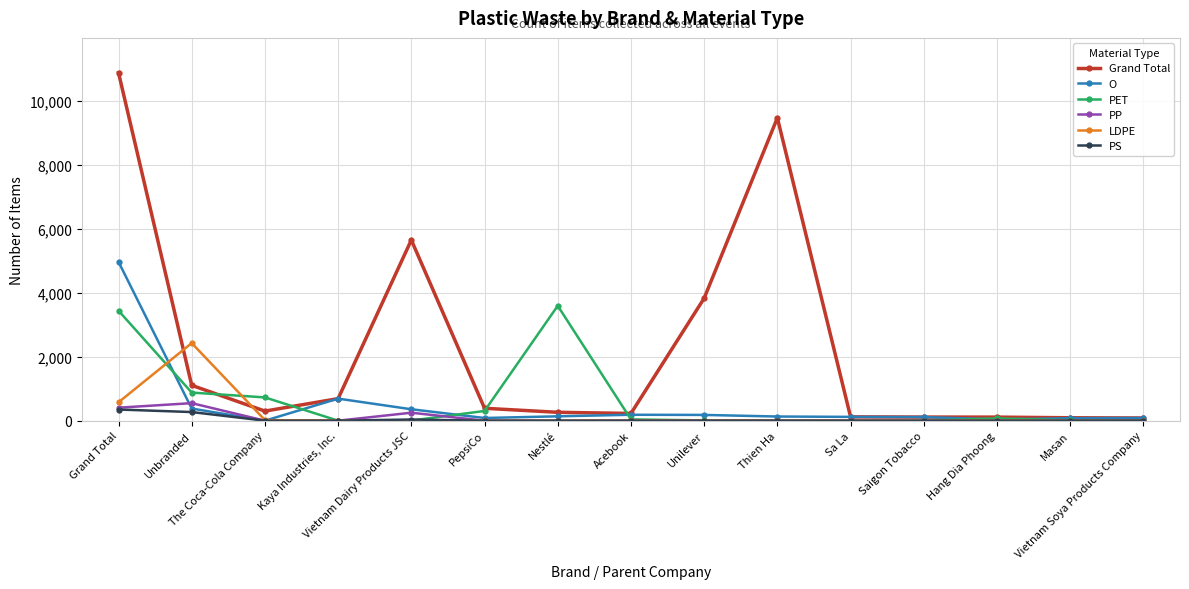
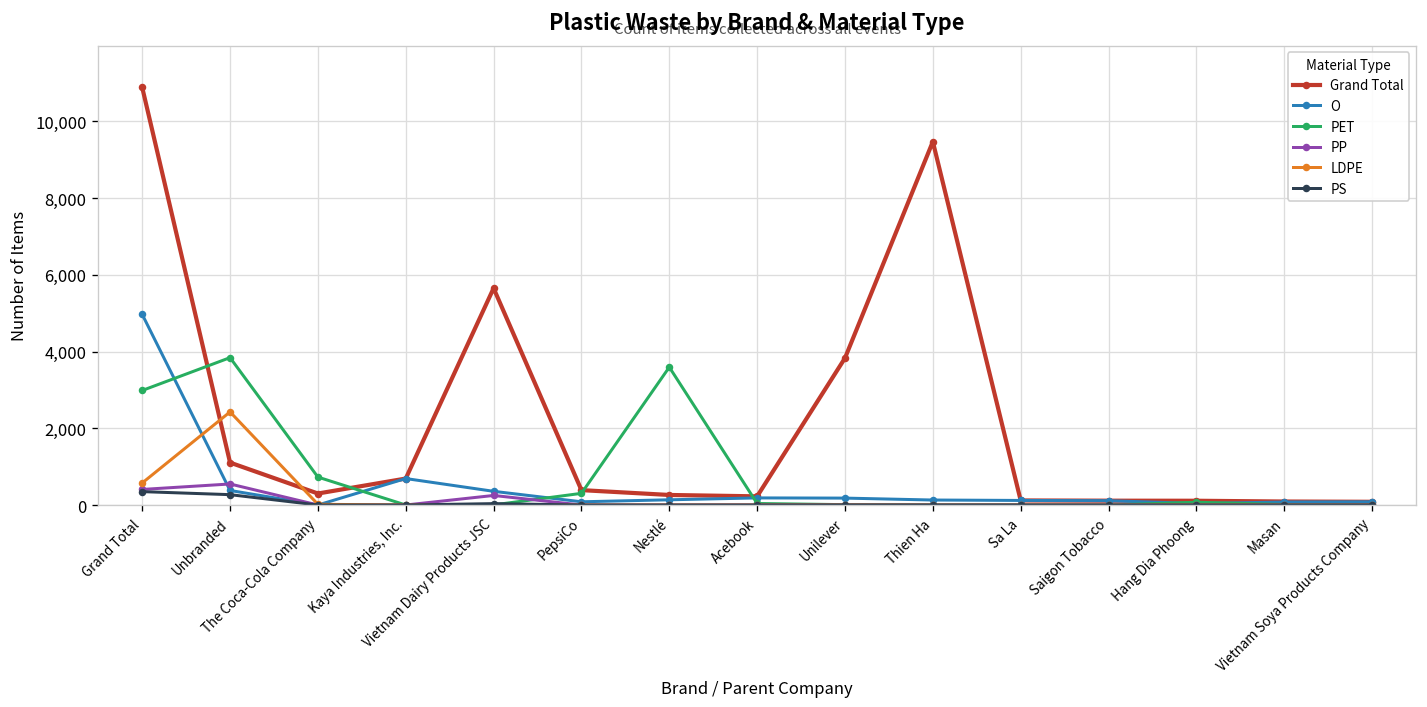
  {
    "Grand Total": {
      "Grand Total": "10,900",
      "Unbranded": "1,100",
      "The Coca-Cola Company": "300",
      "Vietnam Dairy Products JSC": "5,700",
      "PepsiCo": "400",
      "Nestlé": "300",
      "Unilever": "3,800",
      "Thien Ha": "9,500"
    },
    "O": {
      "Grand Total": "5,000",
      "Unbranded": "400",
      "Vietnam Dairy Products JSC": "400",
      "PepsiCo": "100",
      "Nestlé": "100",
      "Unilever": "200",
      "Thien Ha": "100"
    },
    "PET": {
-     "Grand Total": "3,400",
-     "Unbranded": "900",
+     "Grand Total": "3,000",
+     "Unbranded": "3,800",
      "The Coca-Cola Company": "700",
      "PepsiCo": "300",
      "Nestlé": "3,600"
    },
    "PP": {
      "Unbranded": "500",
      "Vietnam Dairy Products JSC": "200"
    },
    "LDPE": {
      "Grand Total": "600",
      "Unbranded": "2,400"
    },
    "PS": {
      "Unbranded": "300"
    }
  }
